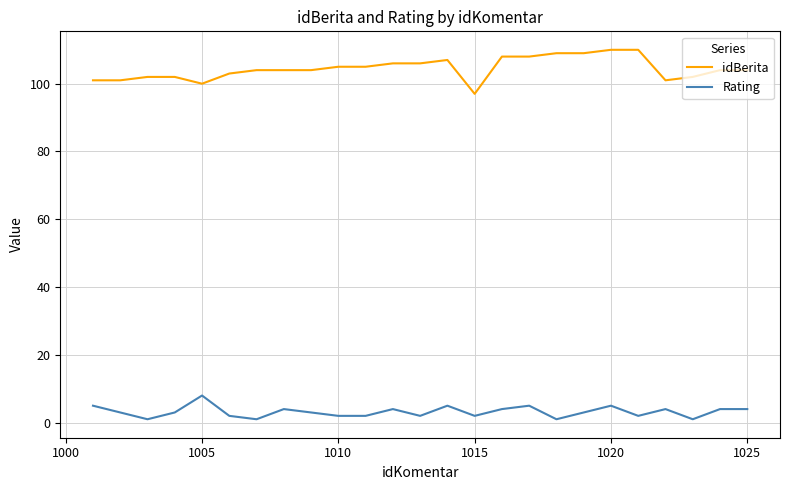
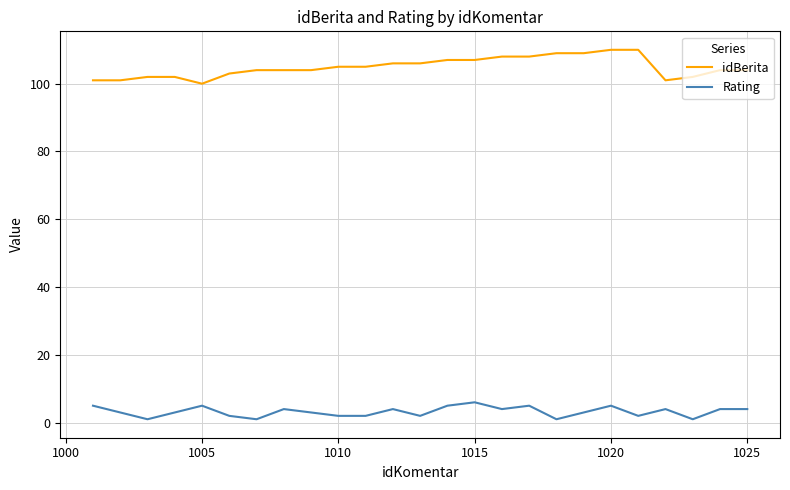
  {
    "idBerita": {
      "1005": 100,
      "1010": 105,
-     "1015": 97,
+     "1015": 107,
      "1020": 110
    },
    "Rating": {
-     "1005": 8,
+     "1005": 5,
      "1010": 2,
-     "1015": 2,
+     "1015": 6,
      "1020": 5,
      "1025": 4
    }
  }
